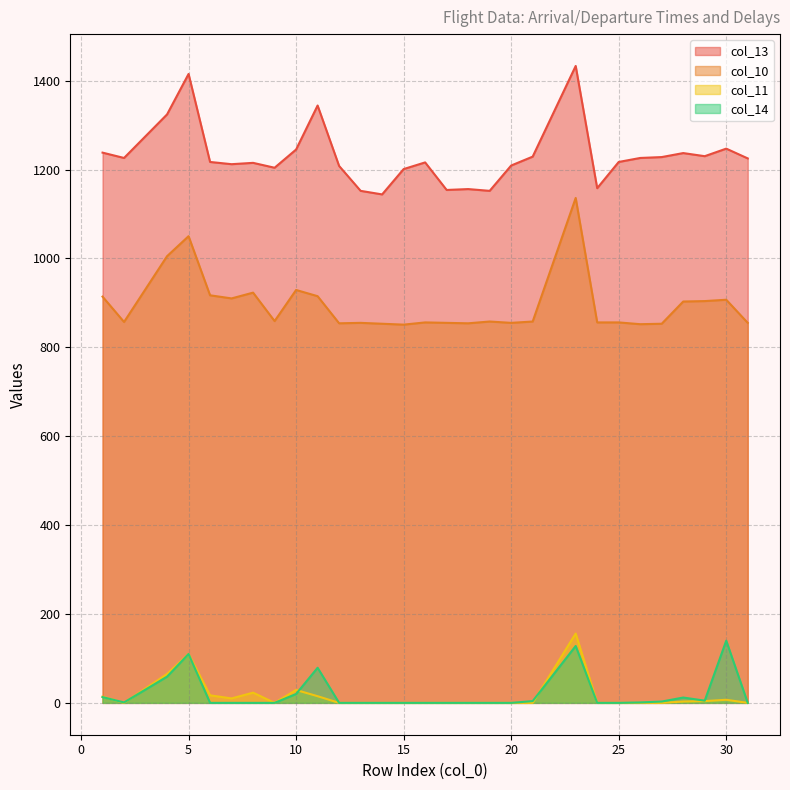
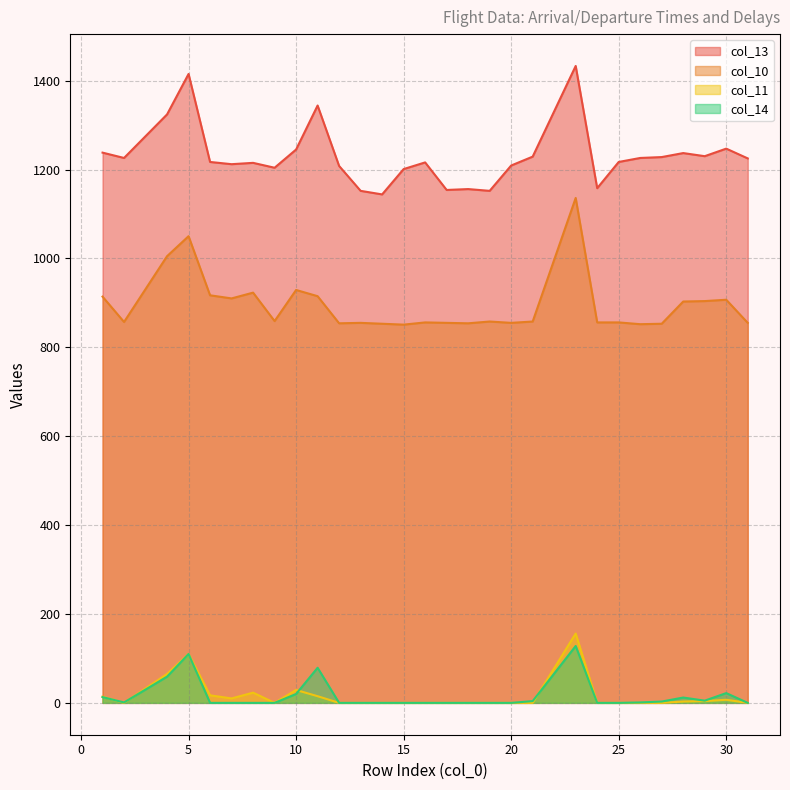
  {
    "col_14": {
      "10": 20,
-     "30": 140
+     "30": 20
    }
  }
